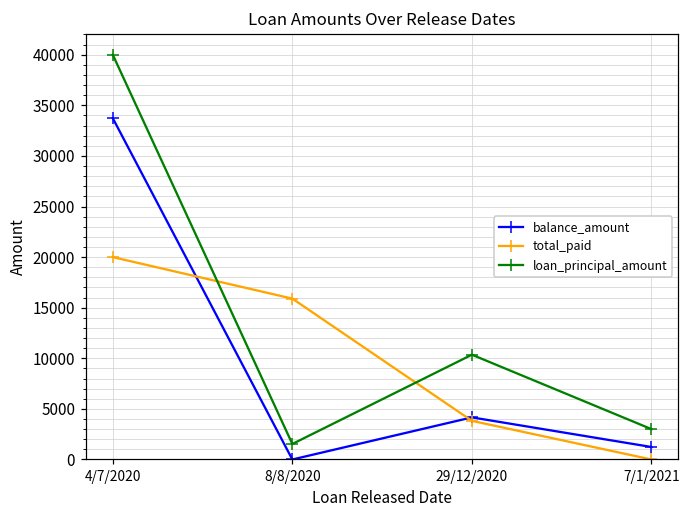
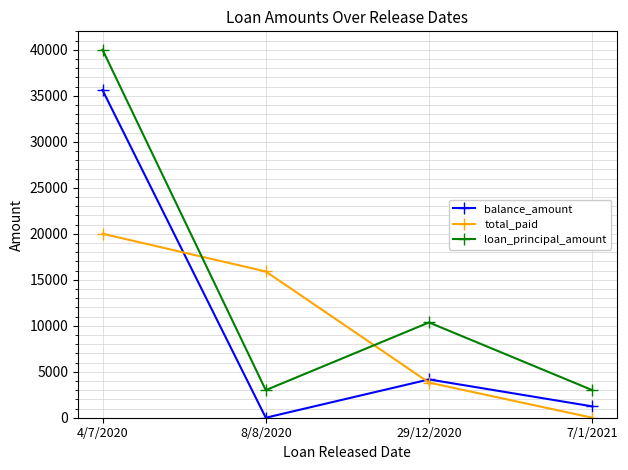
  {
    "balance_amount": {
-     "4/7/2020": 34000,
+     "4/7/2020": 36000,
      "8/8/2020": 0,
      "29/12/2020": 4000,
      "7/1/2021": 1000
    },
    "total_paid": {
      "4/7/2020": 20000,
      "8/8/2020": 16000,
      "29/12/2020": 4000,
      "7/1/2021": 0
    },
    "loan_principal_amount": {
      "4/7/2020": 40000,
-     "8/8/2020": 2000,
+     "8/8/2020": 3000,
      "29/12/2020": 10000,
      "7/1/2021": 3000
    }
  }
